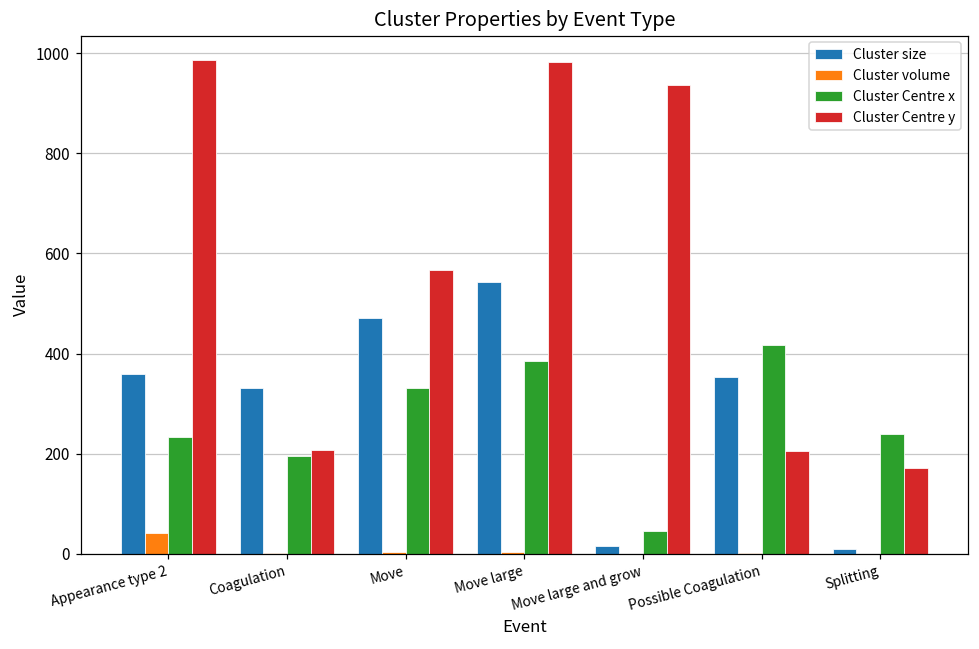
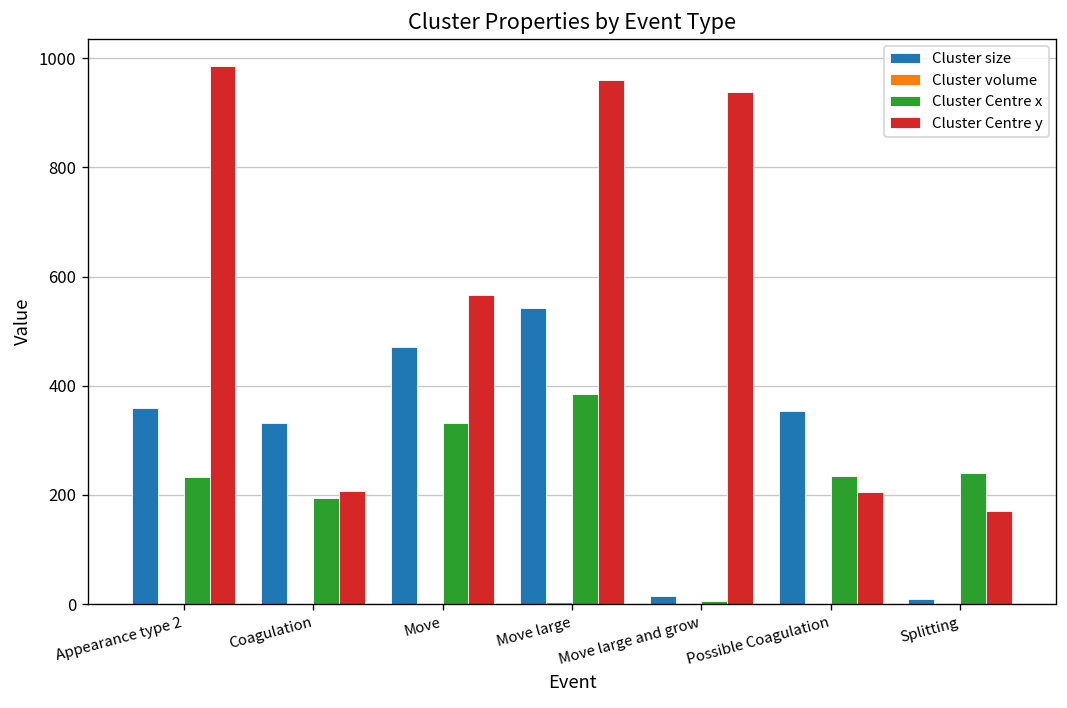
  {
    "Cluster size": {
      "Appearance type 2": 360,
      "Coagulation": 330,
      "Move": 470,
      "Move large": 540,
      "Move large and grow": 20,
      "Possible Coagulation": 350,
      "Splitting": 10
    },
    "Cluster volume": {
-     "Appearance type 2": 40
+     "Appearance type 2": 0
    },
    "Cluster Centre x": {
      "Appearance type 2": 230,
      "Coagulation": 200,
      "Move": 330,
      "Move large": 390,
-     "Move large and grow": 50,
-     "Possible Coagulation": 420,
+     "Move large and grow": 10,
+     "Possible Coagulation": 240,
      "Splitting": 240
    },
    "Cluster Centre y": {
      "Appearance type 2": 990,
      "Coagulation": 210,
      "Move": 570,
-     "Move large": 980,
+     "Move large": 960,
      "Move large and grow": 940,
      "Possible Coagulation": 210,
      "Splitting": 170
    }
  }
